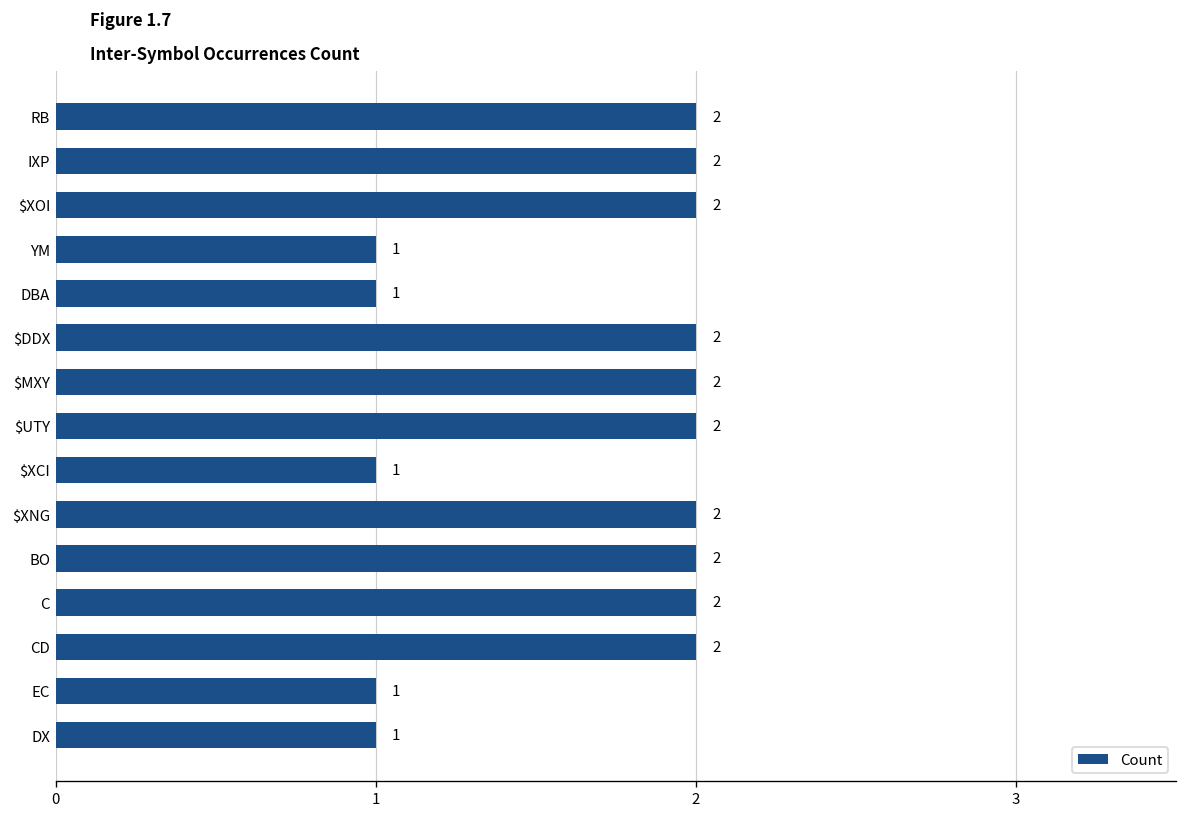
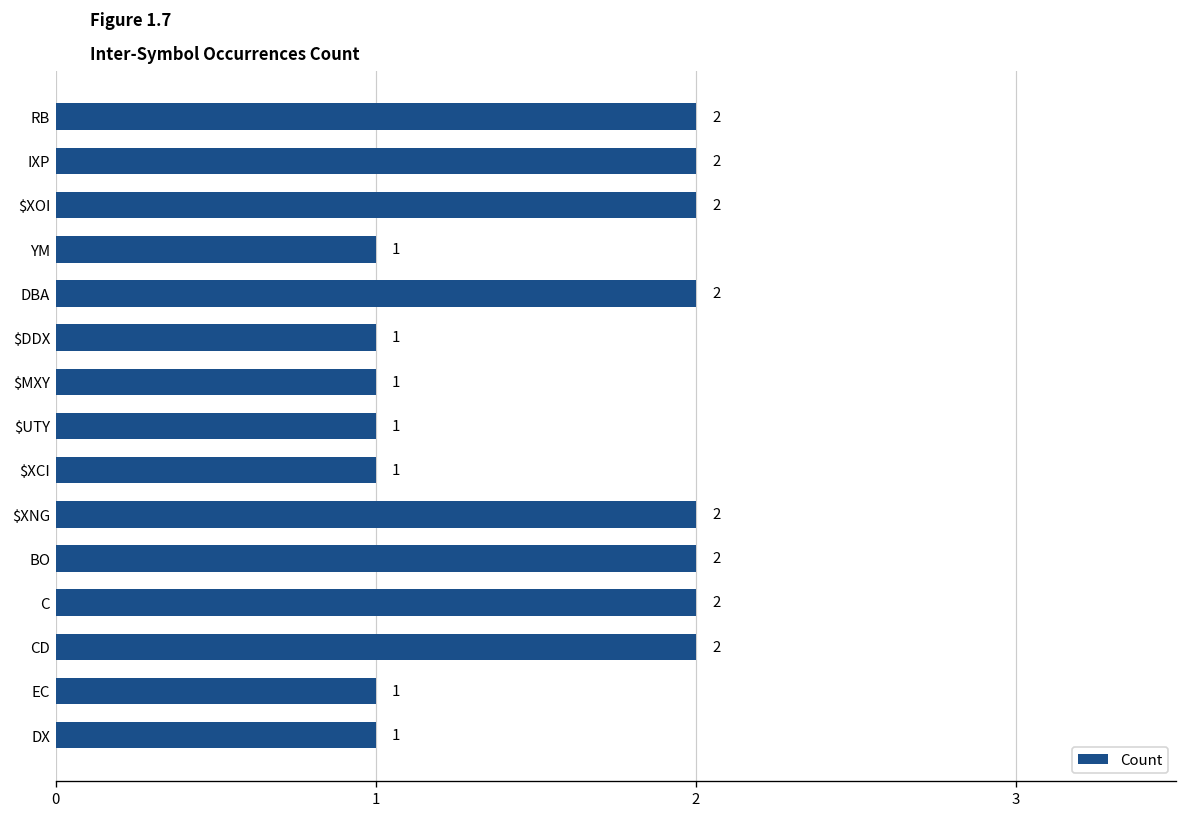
  {
    "RB": 2,
    "IXP": 2,
    "$XOI": 2,
    "YM": 1,
-   "DBA": 1,
-   "$DDX": 2,
-   "$MXY": 2,
-   "$UTY": 2,
+   "DBA": 2,
+   "$DDX": 1,
+   "$MXY": 1,
+   "$UTY": 1,
    "$XCI": 1,
    "$XNG": 2,
    "BO": 2,
    "C": 2,
    "CD": 2,
    "EC": 1,
    "DX": 1
  }
